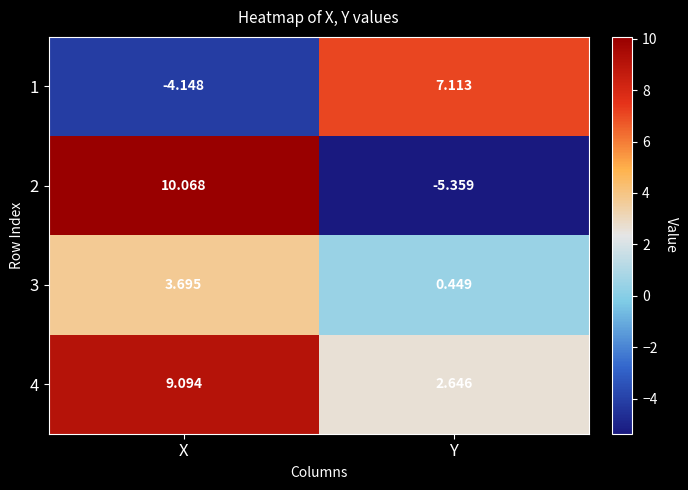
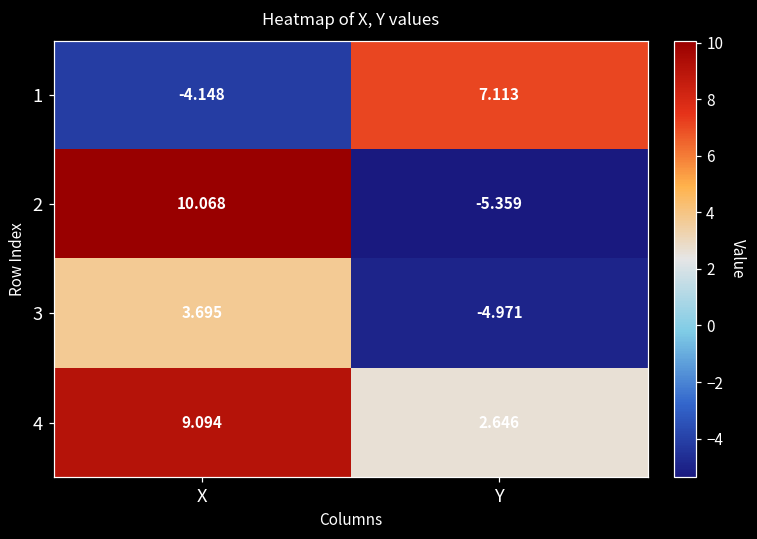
  {
    "1": {
      "X": -4.148,
      "Y": 7.113
    },
    "2": {
      "X": 10.068,
      "Y": -5.359
    },
    "3": {
      "X": 3.695,
-     "Y": 0.449
+     "Y": -4.971
    },
    "4": {
      "X": 9.094
    }
  }
